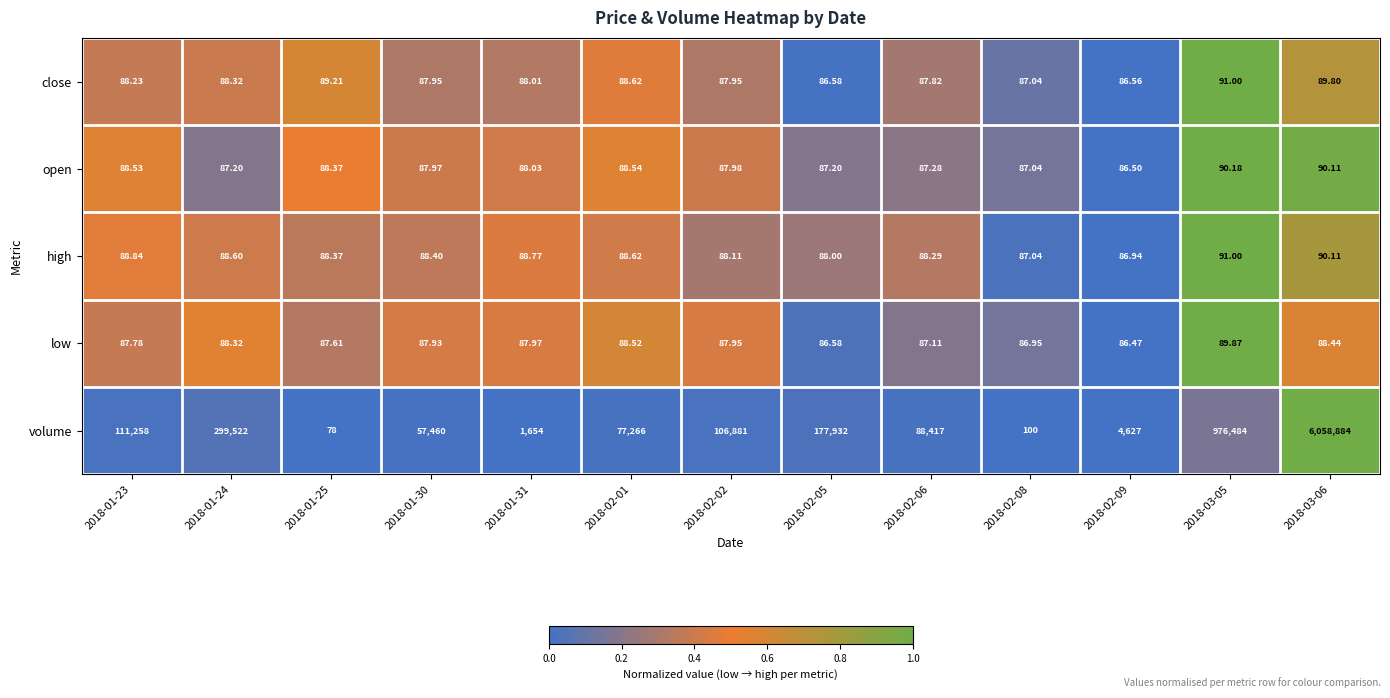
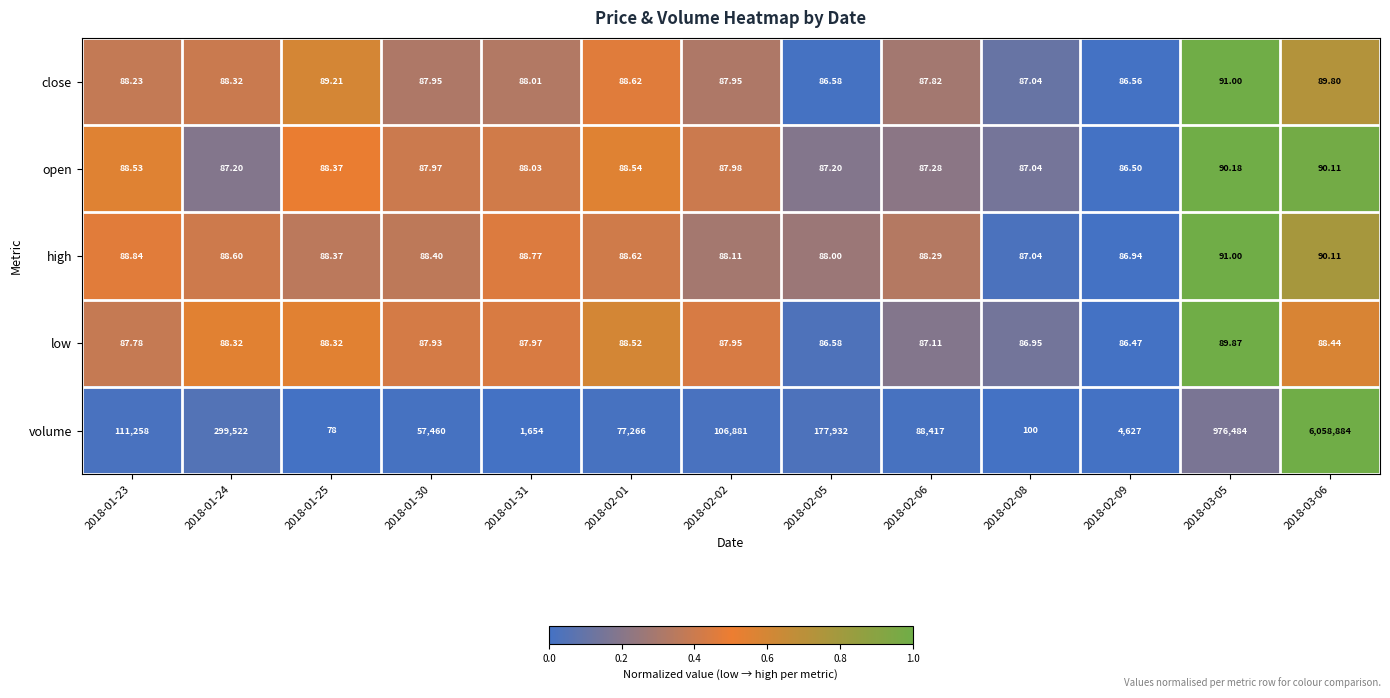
  {
    "close": {
      "2018-01-23": "88.23",
      "2018-01-24": "88.32",
      "2018-01-25": "89.21",
      "2018-01-30": "87.95",
      "2018-01-31": "88.01",
      "2018-02-01": "88.62",
      "2018-02-02": "87.95",
      "2018-02-05": "86.58",
      "2018-02-06": "87.82",
      "2018-02-08": "87.04",
      "2018-02-09": "86.56",
      "2018-03-05": "91.00",
      "2018-03-06": "89.80"
    },
    "open": {
      "2018-01-23": "88.53",
      "2018-01-24": "87.20",
      "2018-01-25": "88.37",
      "2018-01-30": "87.97",
      "2018-01-31": "88.03",
      "2018-02-01": "88.54",
      "2018-02-02": "87.98",
      "2018-02-05": "87.20",
      "2018-02-06": "87.28",
      "2018-02-08": "87.04",
      "2018-02-09": "86.50",
      "2018-03-05": "90.18",
      "2018-03-06": "90.11"
    },
    "high": {
      "2018-01-23": "88.84",
      "2018-01-24": "88.60",
      "2018-01-25": "88.37",
      "2018-01-30": "88.40",
      "2018-01-31": "88.77",
      "2018-02-01": "88.62",
      "2018-02-02": "88.11",
      "2018-02-05": "88.00",
      "2018-02-06": "88.29",
      "2018-02-08": "87.04",
      "2018-02-09": "86.94",
      "2018-03-05": "91.00",
      "2018-03-06": "90.11"
    },
    "low": {
      "2018-01-23": "87.78",
      "2018-01-24": "88.32",
-     "2018-01-25": "87.61",
+     "2018-01-25": "88.32",
      "2018-01-30": "87.93",
      "2018-01-31": "87.97",
      "2018-02-01": "88.52",
      "2018-02-02": "87.95",
      "2018-02-05": "86.58",
      "2018-02-06": "87.11",
      "2018-02-08": "86.95",
      "2018-02-09": "86.47",
      "2018-03-05": "89.87",
      "2018-03-06": "88.44"
    },
    "volume": {
      "2018-01-23": "111,258",
      "2018-01-24": "299,522",
      "2018-01-25": "78",
      "2018-01-30": "57,460",
      "2018-01-31": "1,654",
      "2018-02-01": "77,266",
      "2018-02-02": "106,881",
      "2018-02-05": "177,932",
      "2018-02-06": "88,417",
      "2018-02-08": "100",
      "2018-02-09": "4,627",
      "2018-03-05": "976,484",
      "2018-03-06": "6,058,884"
    }
  }
